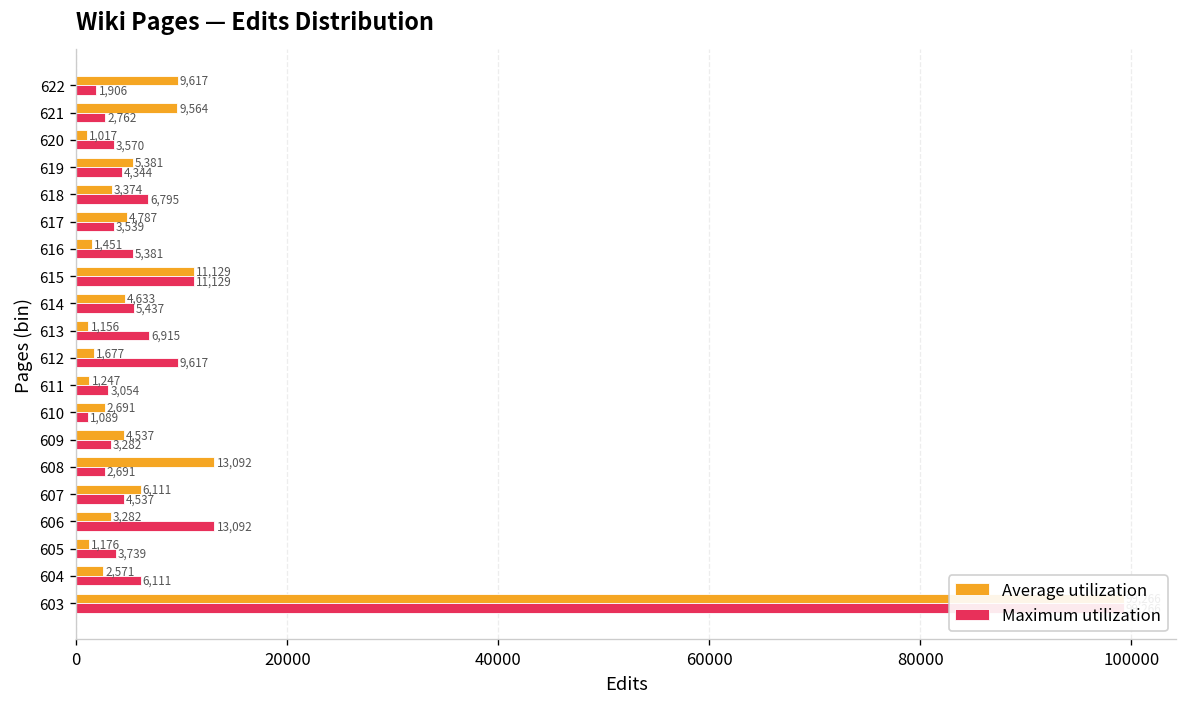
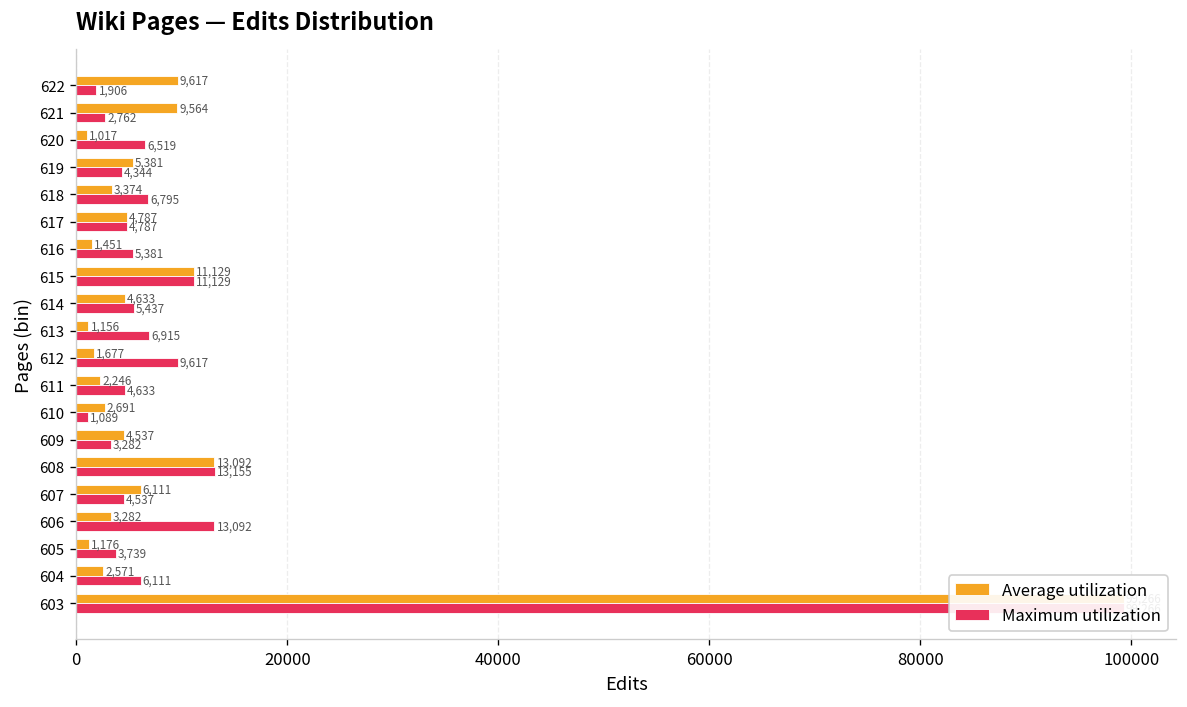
  {
    "Average utilization": {
      "622": "9,617",
      "621": "9,564",
      "620": "1,017",
      "619": "5,381",
      "618": "3,374",
      "617": "4,787",
      "616": "1,451",
      "614": "4,633",
      "613": "1,156",
      "612": "1,677",
-     "611": "1,247",
+     "611": "2,246",
      "610": "2,691",
      "609": "4,537",
      "608": "13,092",
      "607": "6,111",
      "606": "3,282",
      "605": "1,176",
      "604": "2,571"
    },
    "Maximum utilization": {
      "622": "1,906",
      "621": "2,762",
-     "620": "3,570",
+     "620": "6,519",
      "619": "4,344",
      "618": "6,795",
-     "617": "3,539",
+     "617": "4,787",
      "616": "5,381",
      "613": "6,915",
      "612": "9,617",
-     "611": "3,054",
+     "611": "4,633",
      "610": "1,089",
      "609": "3,282",
-     "608": "2,691",
+     "608": "13,155",
      "607": "4,537",
      "606": "13,092",
      "605": "3,739",
      "604": "6,111"
    }
  }
